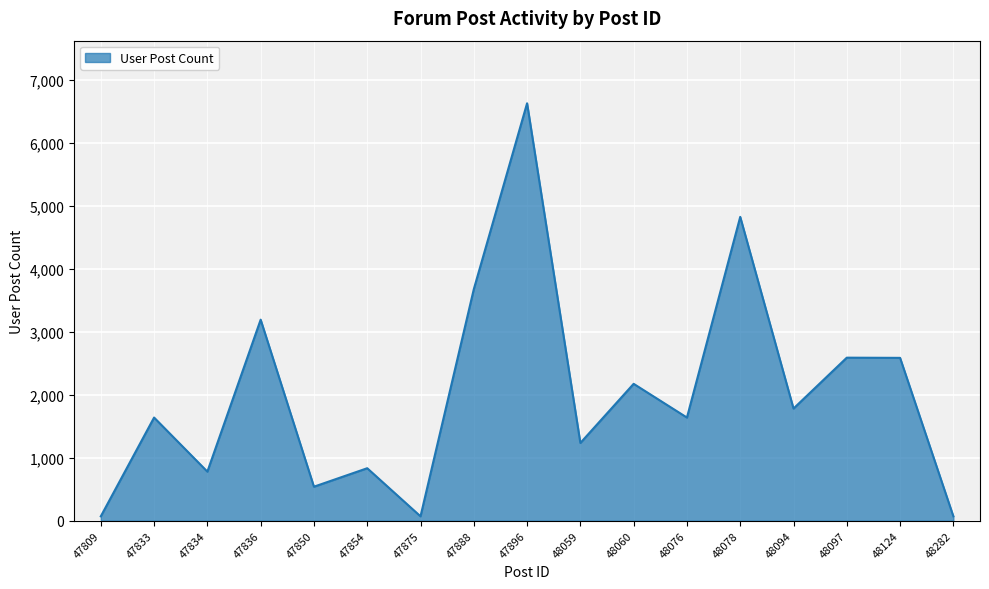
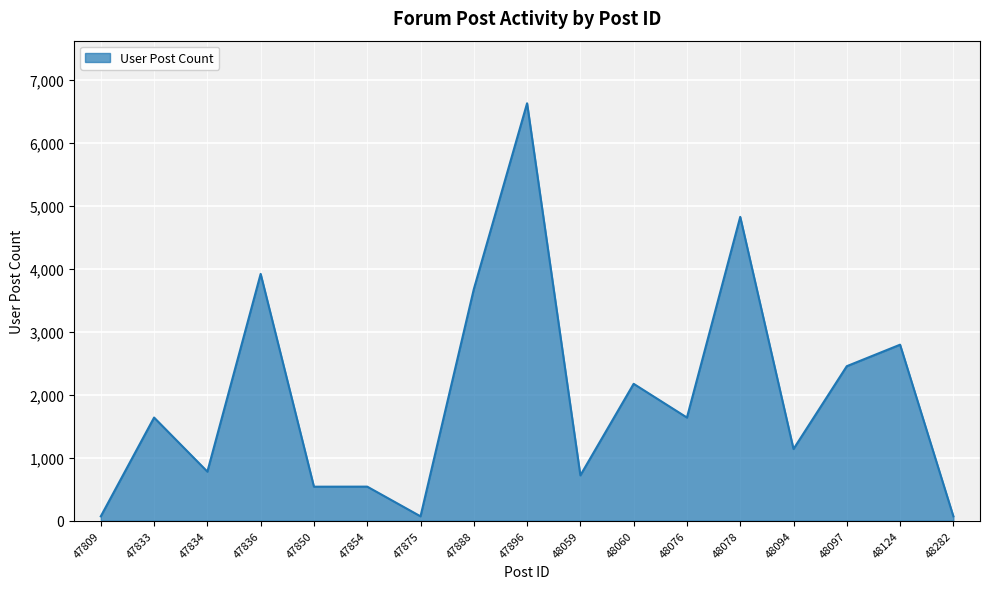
  {
    "47809": "100",
    "47833": "1,600",
    "47834": "800",
-   "47836": "3,200",
+   "47836": "3,900",
    "47850": "500",
-   "47854": "800",
+   "47854": "500",
    "47875": "100",
    "47888": "3,700",
    "47896": "6,600",
-   "48059": "1,200",
+   "48059": "700",
    "48060": "2,200",
    "48076": "1,600",
    "48078": "4,800",
-   "48094": "1,800",
-   "48097": "2,600",
-   "48124": "2,600",
+   "48094": "1,100",
+   "48097": "2,500",
+   "48124": "2,800",
    "48282": "100"
  }
